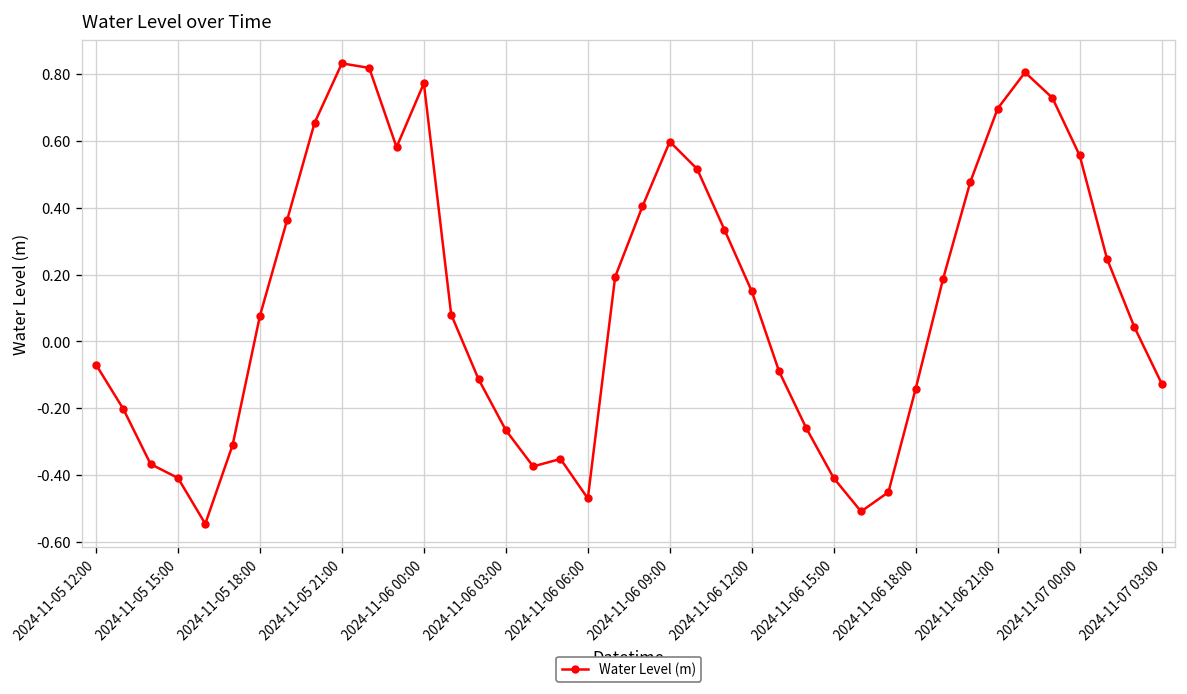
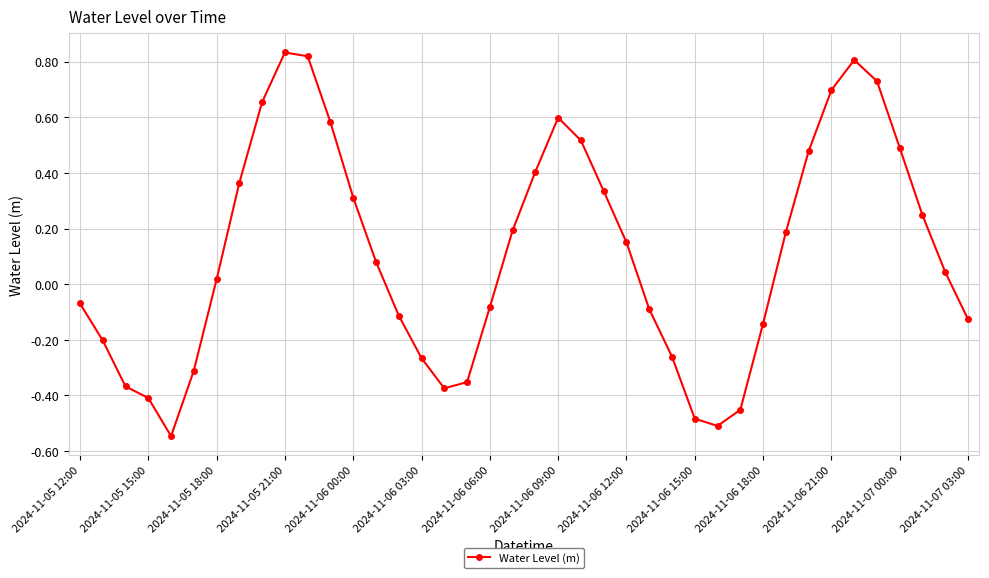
  {
    "2024-11-05 12:00": -0.07,
    "2024-11-05 15:00": -0.41,
-   "2024-11-05 18:00": 0.08,
+   "2024-11-05 18:00": 0.02,
    "2024-11-05 21:00": 0.83,
-   "2024-11-06 00:00": 0.77,
+   "2024-11-06 00:00": 0.31,
    "2024-11-06 03:00": -0.27,
-   "2024-11-06 06:00": -0.47,
+   "2024-11-06 06:00": -0.08,
    "2024-11-06 09:00": 0.60,
    "2024-11-06 12:00": 0.15,
-   "2024-11-06 15:00": -0.41,
+   "2024-11-06 15:00": -0.48,
    "2024-11-06 18:00": -0.14,
    "2024-11-06 21:00": 0.70,
-   "2024-11-07 00:00": 0.56,
+   "2024-11-07 00:00": 0.49,
    "2024-11-07 03:00": -0.13
  }
